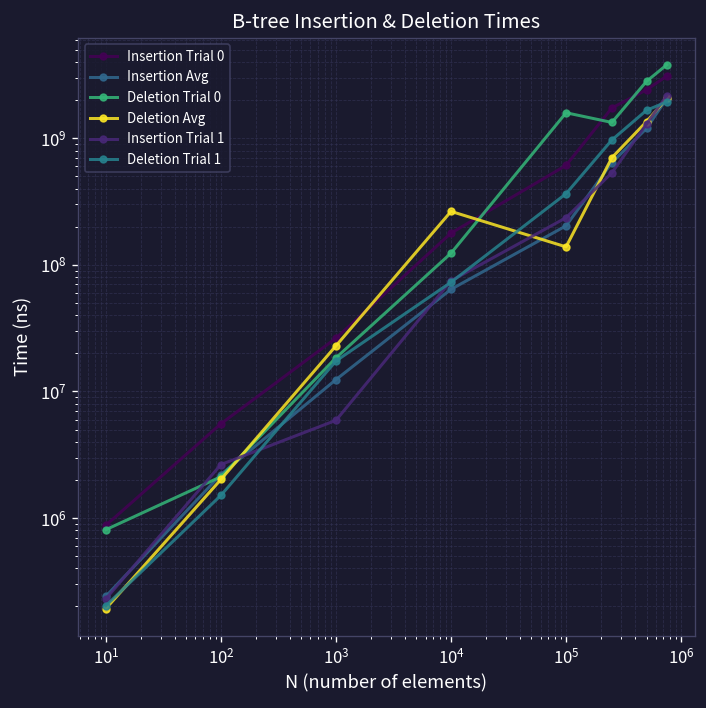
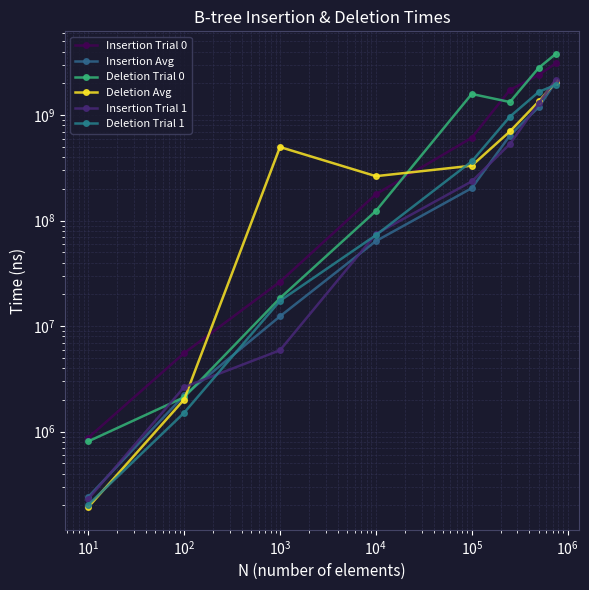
  {
    "Deletion Avg": {
-     "10^3": 23000000,
+     "10^3": 500000000,
      "10^4": 260000000,
-     "10^5": 140000000
+     "10^5": 330000000
    }
  }
